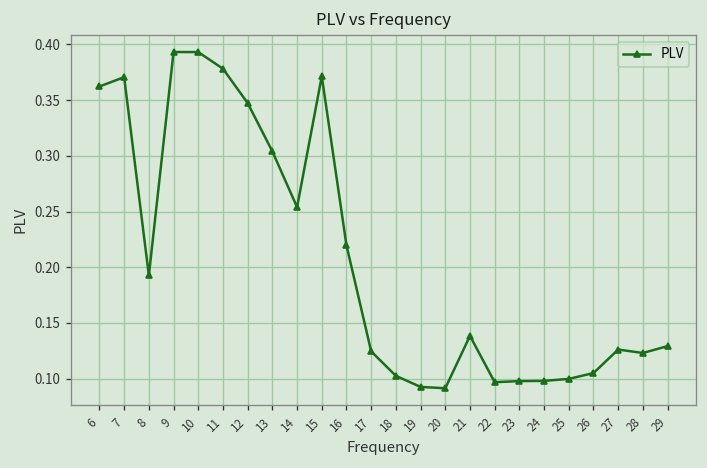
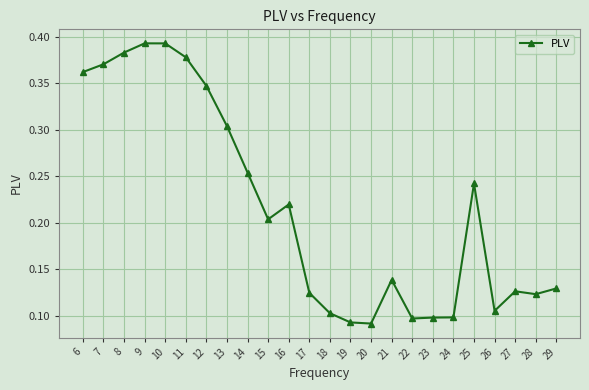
  {
    "6": 0.36,
    "7": 0.37,
-   "8": 0.19,
+   "8": 0.38,
    "9": 0.39,
    "10": 0.39,
    "11": 0.38,
    "12": 0.35,
    "13": 0.30,
    "14": 0.25,
-   "15": 0.37,
+   "15": 0.20,
    "16": 0.22,
    "17": 0.12,
    "18": 0.10,
    "19": 0.09,
    "20": 0.09,
    "21": 0.14,
    "22": 0.10,
    "23": 0.10,
    "24": 0.10,
-   "25": 0.10,
+   "25": 0.24,
    "26": 0.11,
    "27": 0.13,
    "28": 0.12,
    "29": 0.13
  }
